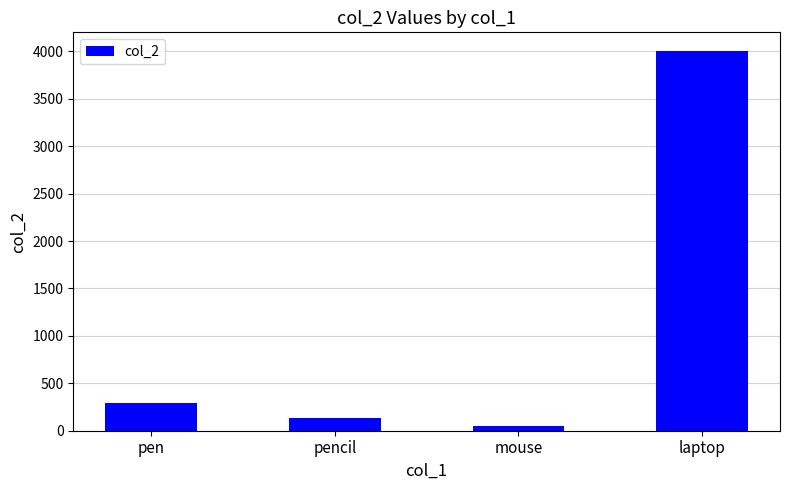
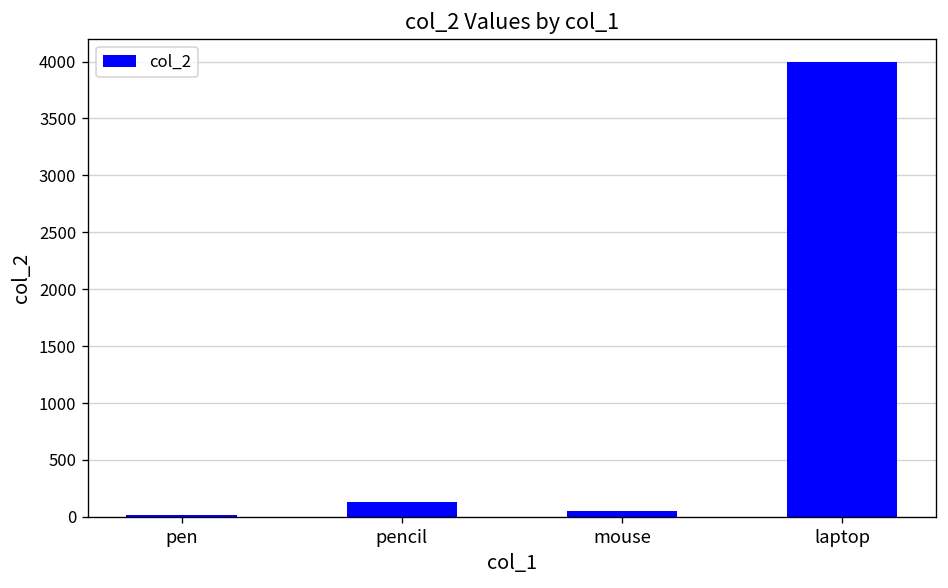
  {
-   "pen": 300,
+   "pen": 0,
    "pencil": 100,
    "mouse": 100,
    "laptop": 4000
  }
